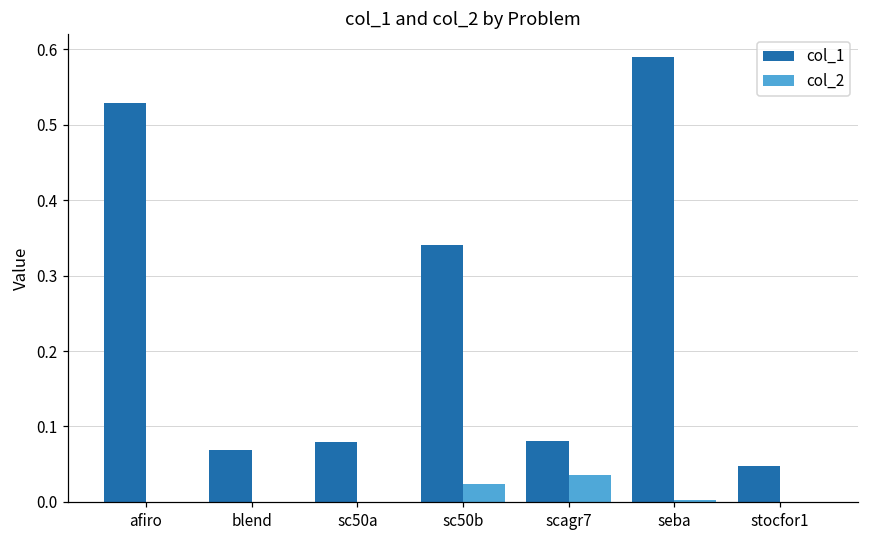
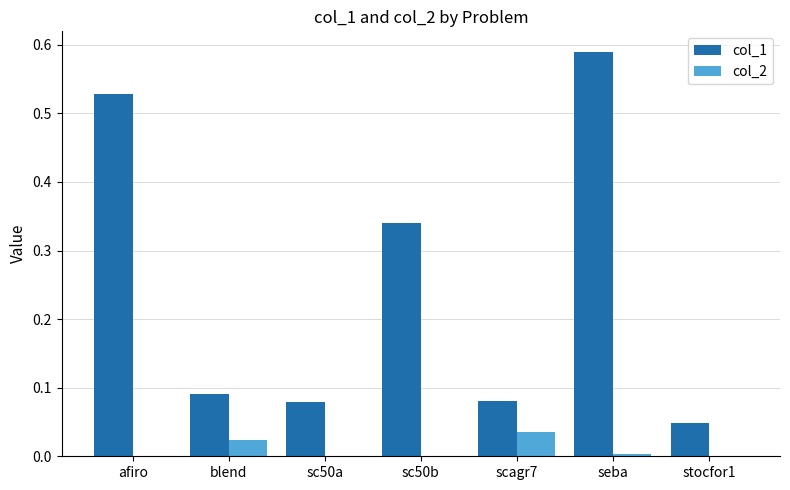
  {
    "col_1": {
      "afiro": 0.53,
-     "blend": 0.07,
+     "blend": 0.09,
      "sc50a": 0.08,
      "sc50b": 0.34,
      "scagr7": 0.08,
      "seba": 0.59,
      "stocfor1": 0.05
    },
    "col_2": {
-     "blend": 0.00,
-     "sc50b": 0.02,
+     "blend": 0.02,
+     "sc50b": 0.00,
      "scagr7": 0.04
    }
  }
